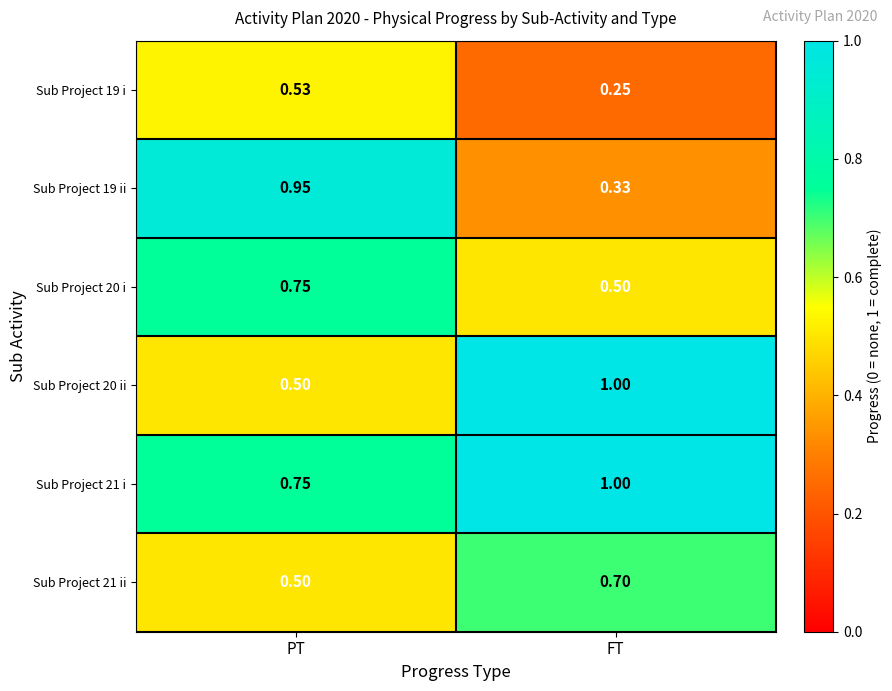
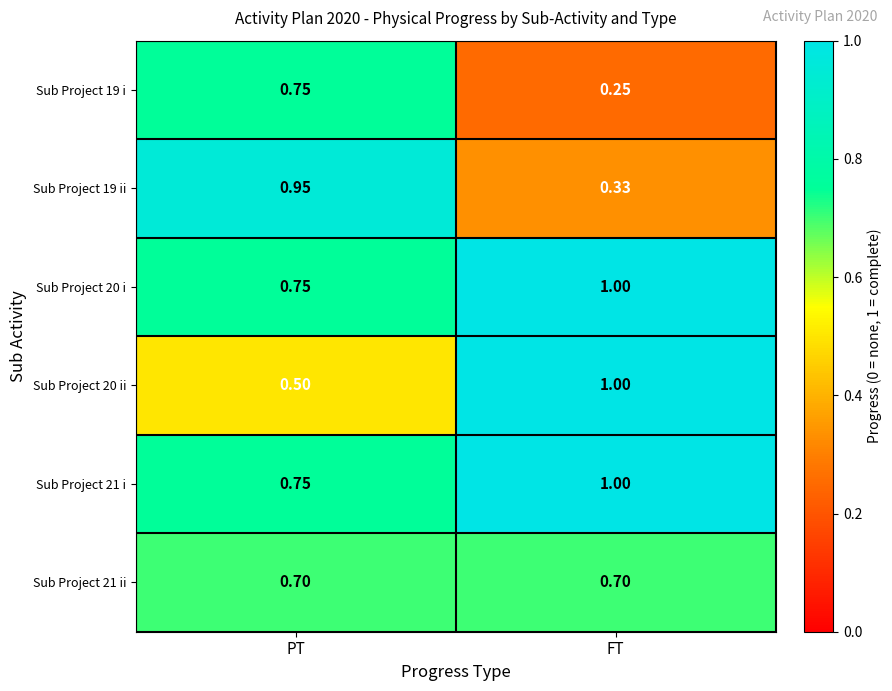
  {
    "Sub Project 19 i": {
-     "PT": 0.53,
+     "PT": 0.75,
      "FT": 0.25
    },
    "Sub Project 19 ii": {
      "PT": 0.95,
      "FT": 0.33
    },
    "Sub Project 20 i": {
      "PT": 0.75,
-     "FT": 0.50
+     "FT": 1.00
    },
    "Sub Project 20 ii": {
      "PT": 0.50,
      "FT": 1.00
    },
    "Sub Project 21 i": {
      "PT": 0.75,
      "FT": 1.00
    },
    "Sub Project 21 ii": {
-     "PT": 0.50,
+     "PT": 0.70,
      "FT": 0.70
    }
  }
